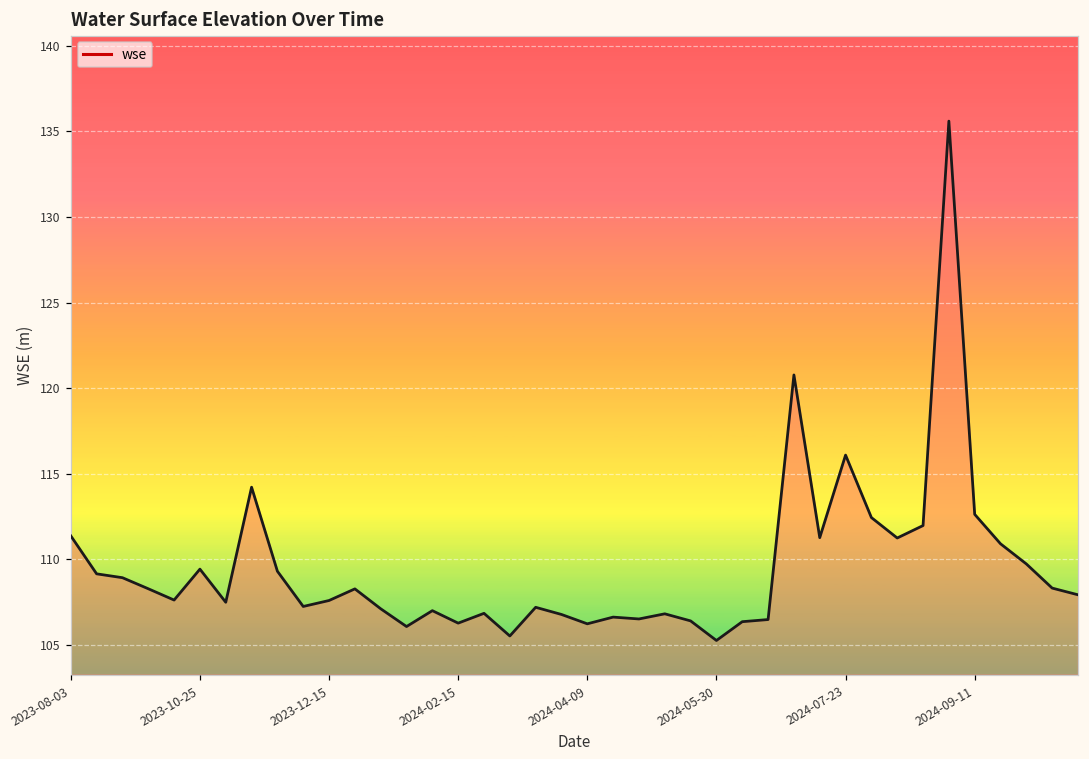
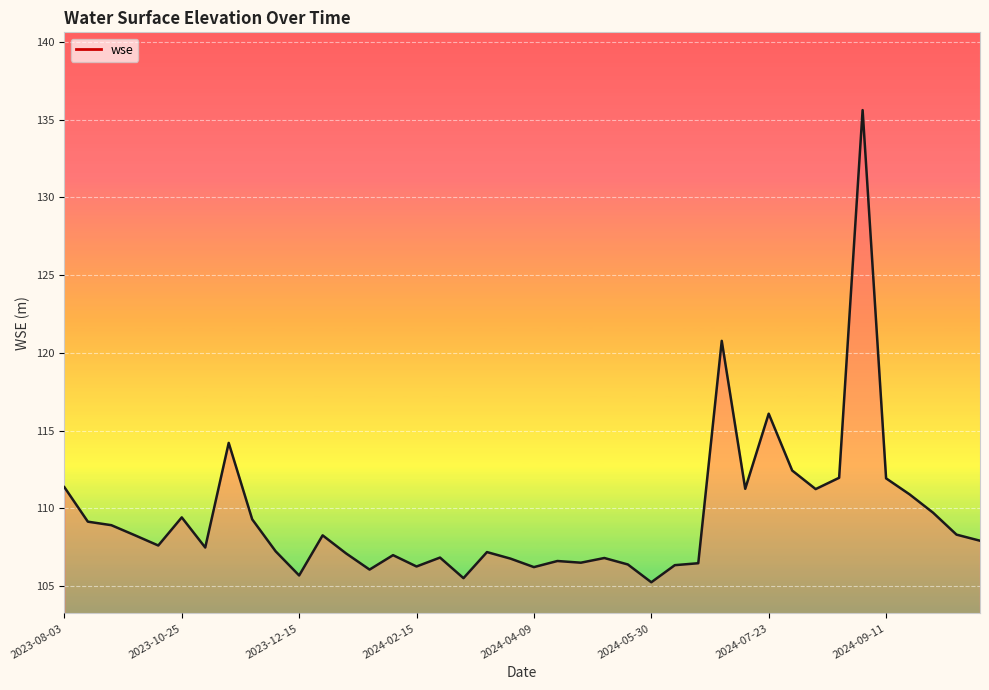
  {
    "2023-08-03": 111.4,
    "2023-10-25": 109.4,
-   "2023-12-15": 107.6,
+   "2023-12-15": 105.7,
    "2024-02-15": 106.3,
    "2024-04-09": 106.2,
    "2024-05-30": 105.3,
    "2024-07-23": 116.1,
-   "2024-09-11": 112.6
+   "2024-09-11": 111.9
  }
